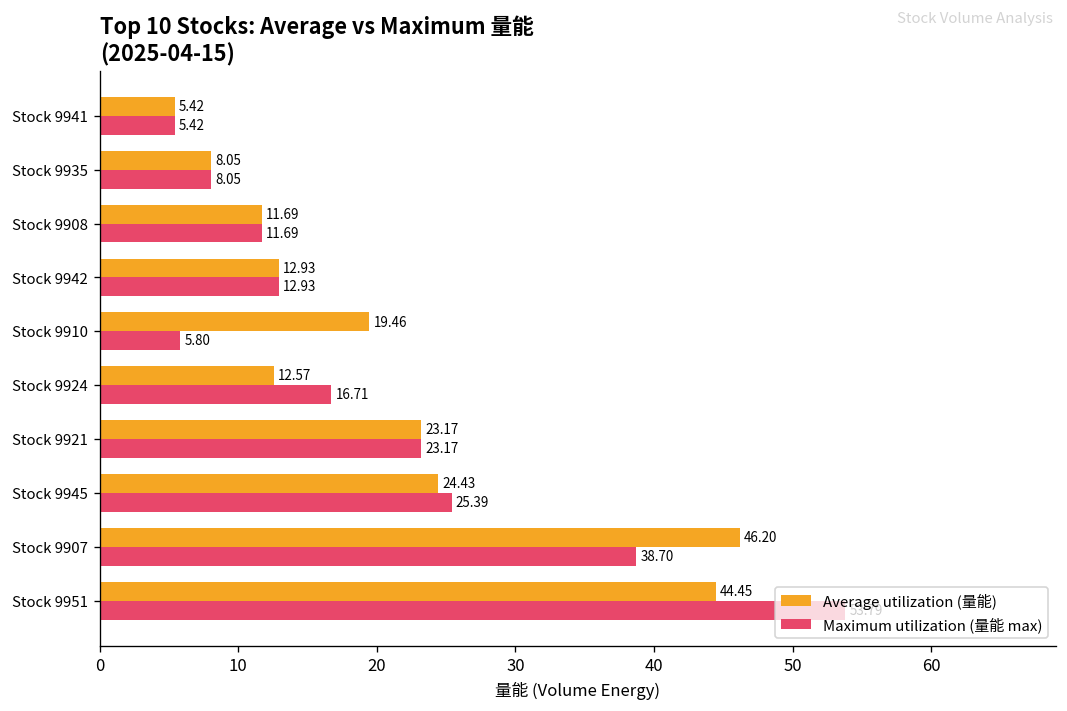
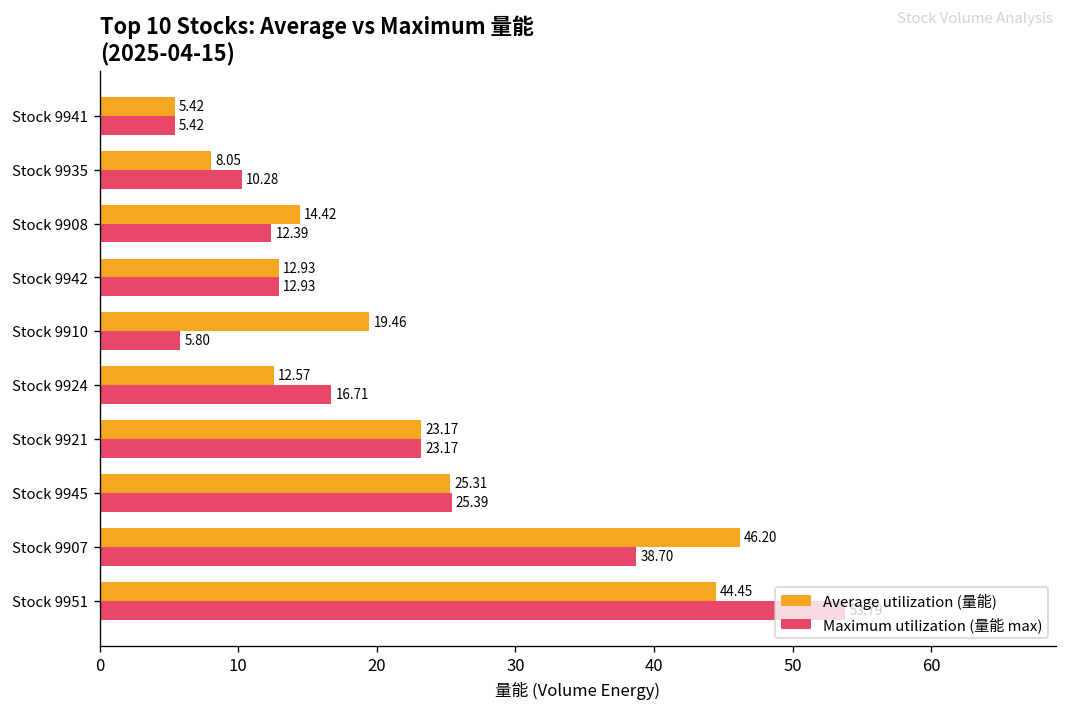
  {
    "Average utilization (量能)": {
      "Stock 9941": 5.42,
      "Stock 9935": 8.05,
-     "Stock 9908": 11.69,
+     "Stock 9908": 14.42,
      "Stock 9942": 12.93,
      "Stock 9910": 19.46,
      "Stock 9924": 12.57,
      "Stock 9921": 23.17,
-     "Stock 9945": 24.43,
+     "Stock 9945": 25.31,
      "Stock 9907": 46.20,
      "Stock 9951": 44.45
    },
    "Maximum utilization (量能 max)": {
      "Stock 9941": 5.42,
-     "Stock 9935": 8.05,
-     "Stock 9908": 11.69,
+     "Stock 9935": 10.28,
+     "Stock 9908": 12.39,
      "Stock 9942": 12.93,
      "Stock 9910": 5.80,
      "Stock 9924": 16.71,
      "Stock 9921": 23.17,
      "Stock 9945": 25.39,
      "Stock 9907": 38.70
    }
  }
